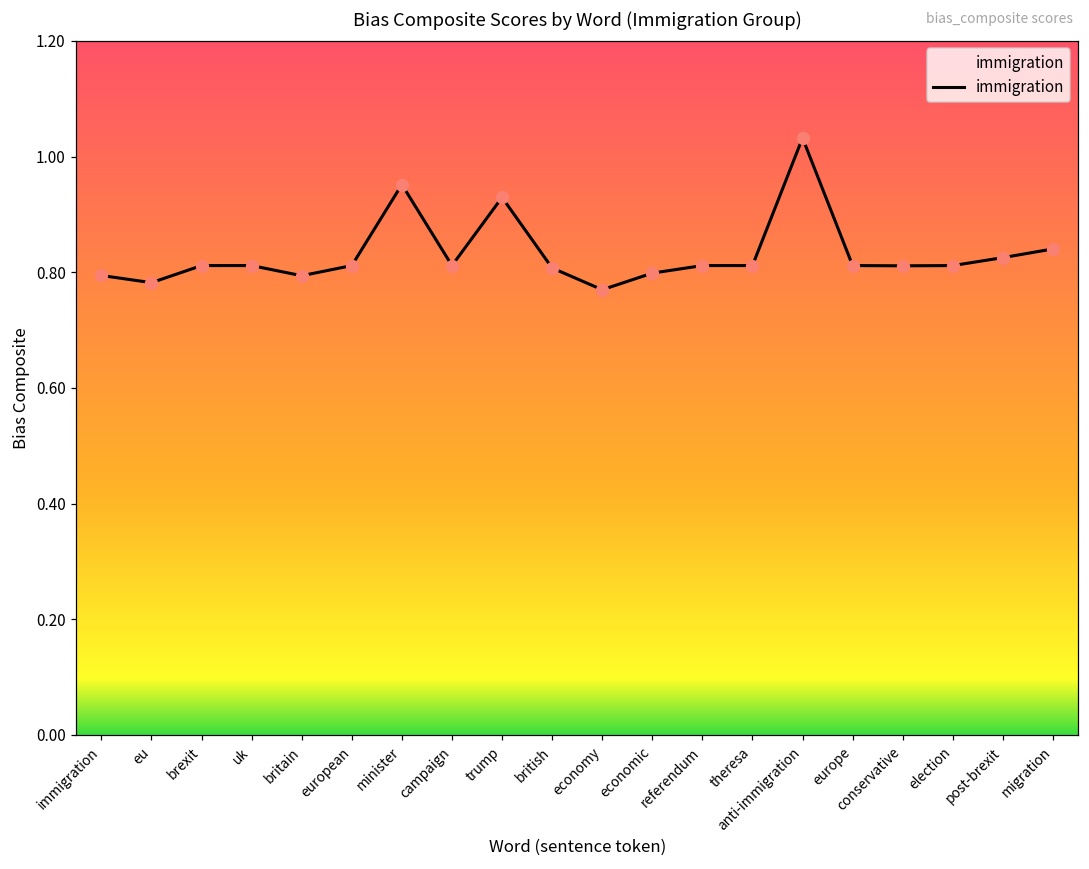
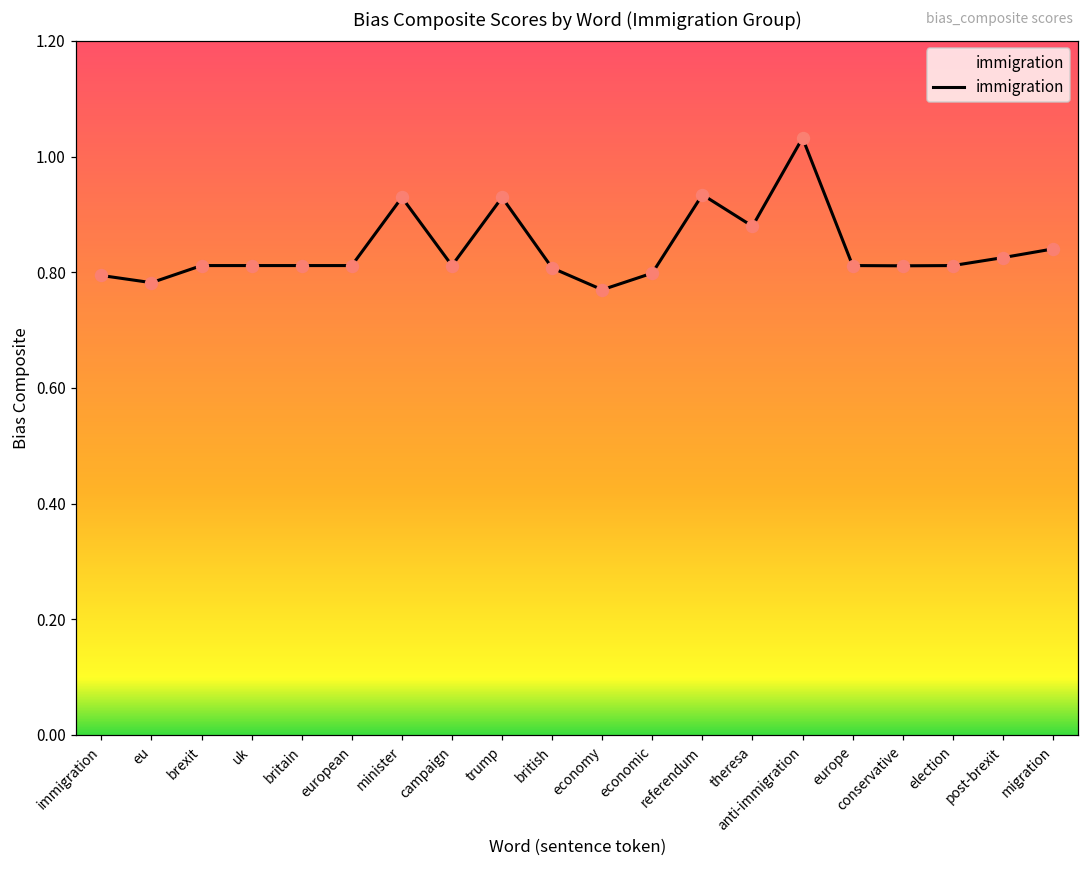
  {
    "immigration": 0.79,
    "eu": 0.78,
    "brexit": 0.81,
    "uk": 0.81,
-   "britain": 0.79,
+   "britain": 0.81,
    "european": 0.81,
-   "minister": 0.95,
+   "minister": 0.93,
    "campaign": 0.81,
    "trump": 0.93,
    "british": 0.81,
    "economy": 0.77,
    "economic": 0.80,
-   "referendum": 0.81,
-   "theresa": 0.81,
+   "referendum": 0.93,
+   "theresa": 0.88,
    "anti-immigration": 1.03,
    "europe": 0.81,
    "conservative": 0.81,
    "election": 0.81,
    "post-brexit": 0.83,
    "migration": 0.84
  }
